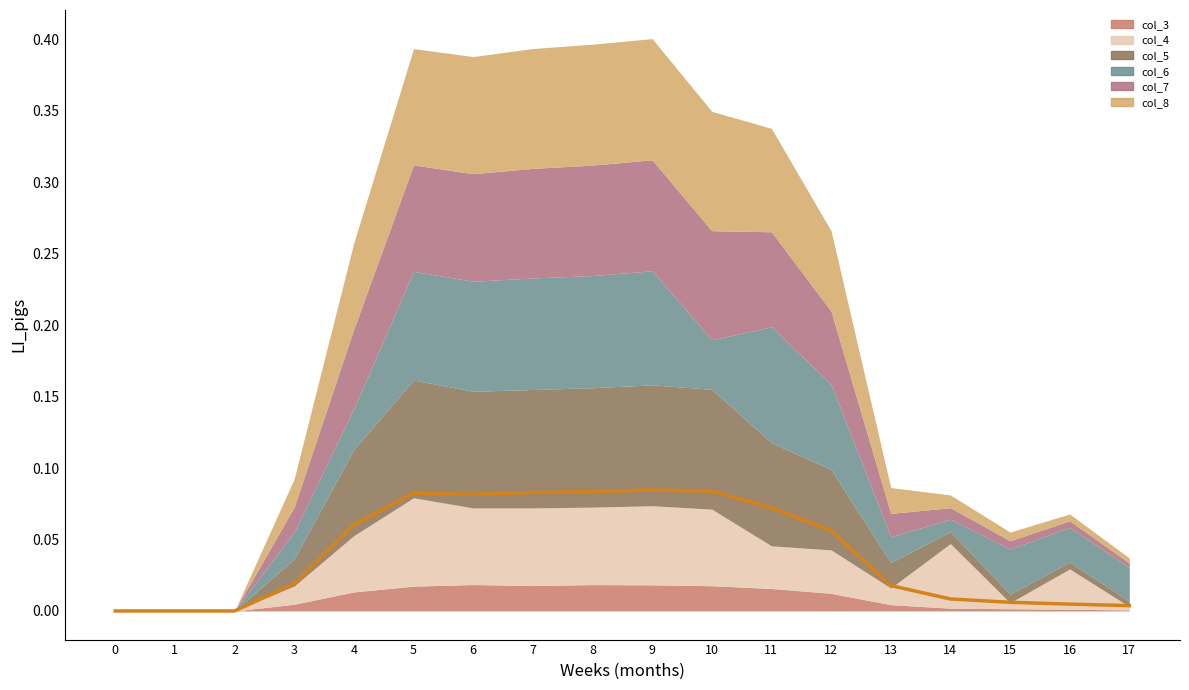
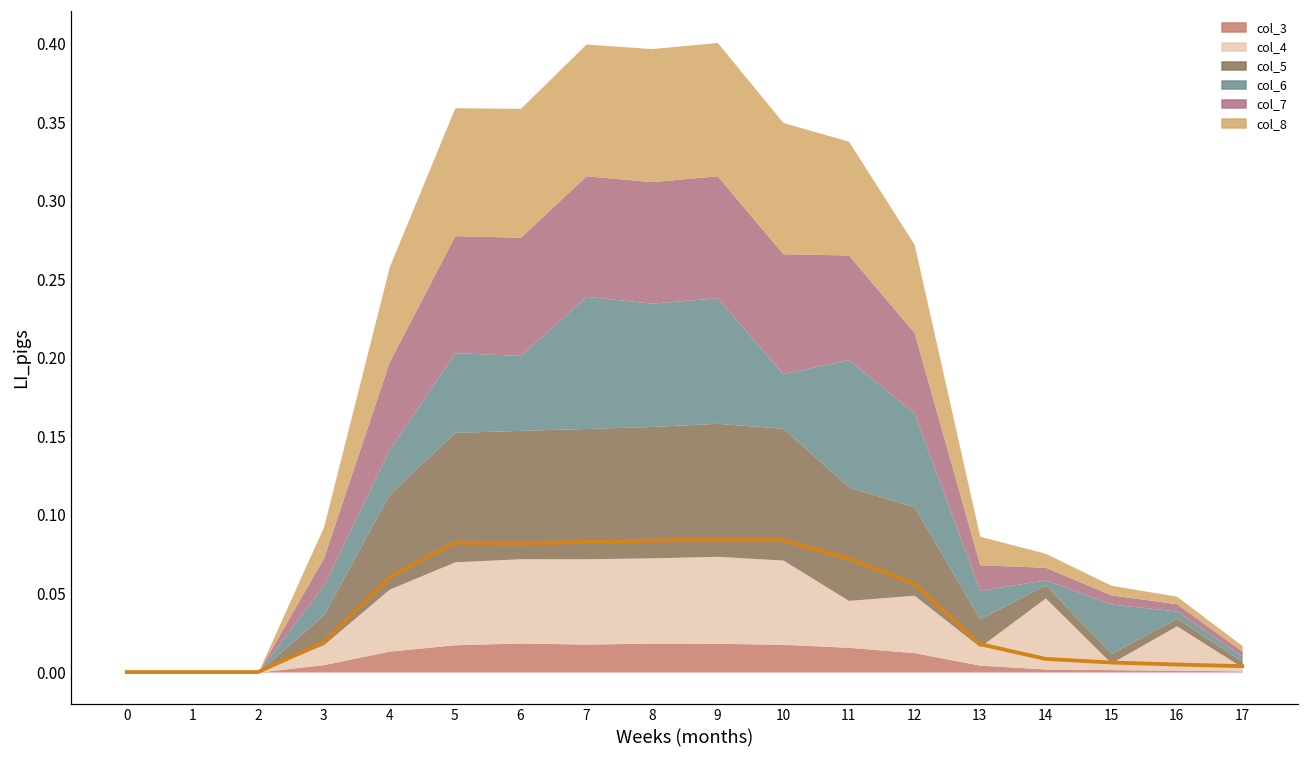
  {
    "col_4": {
      "4": 0.039,
-     "5": 0.062,
+     "5": 0.053,
      "6": 0.054,
      "7": 0.054,
      "8": 0.054,
      "9": 0.055,
      "10": 0.054,
      "11": 0.030,
-     "12": 0.030,
+     "12": 0.037,
      "14": 0.045,
      "16": 0.028
    },
    "col_6": {
      "3": 0.019,
      "4": 0.028,
-     "5": 0.076,
-     "6": 0.077,
-     "7": 0.078,
+     "5": 0.051,
+     "6": 0.048,
+     "7": 0.084,
      "8": 0.078,
      "9": 0.080,
      "10": 0.035,
      "11": 0.081,
      "12": 0.060,
      "13": 0.018,
-     "14": 0.009,
+     "14": 0.003,
      "15": 0.031,
-     "16": 0.024,
-     "17": 0.024
+     "16": 0.005,
+     "17": 0.003
    }
  }
